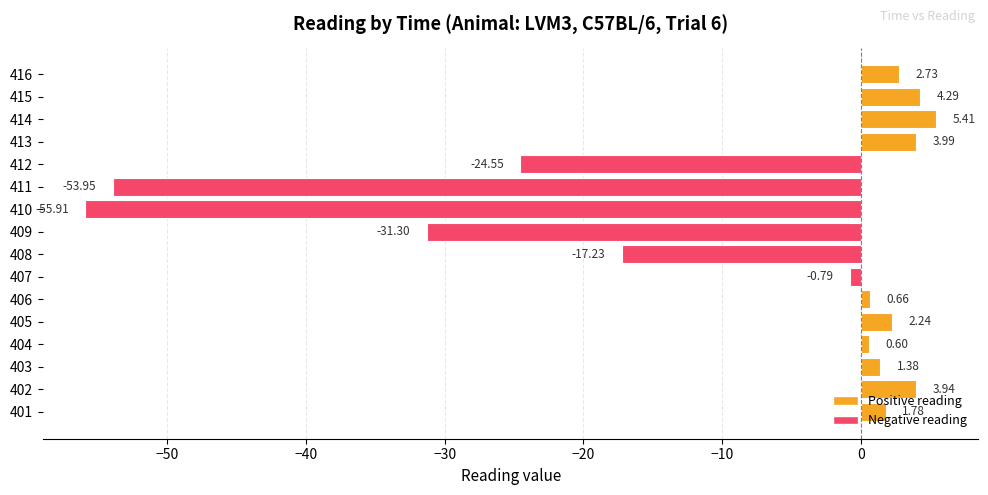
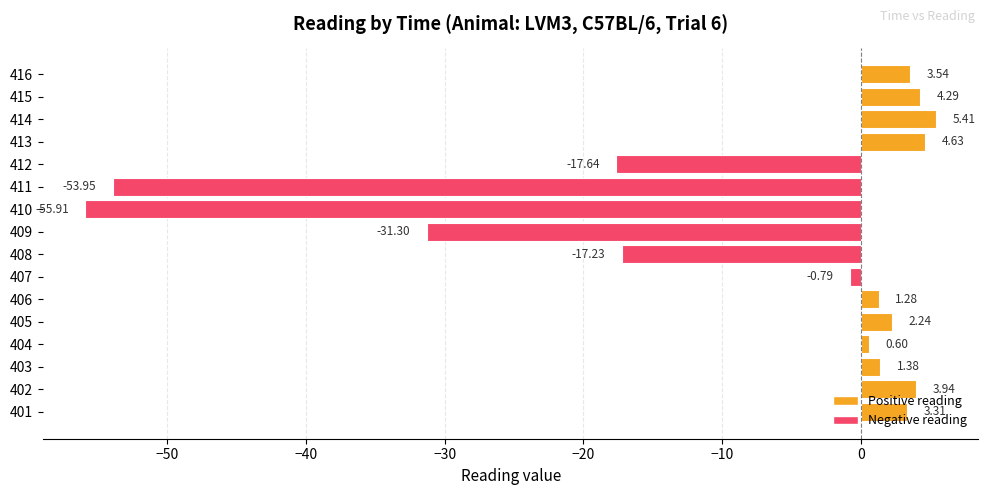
  {
-   "416": 2.73,
+   "416": 3.54,
    "415": 4.29,
    "414": 5.41,
-   "413": 3.99,
-   "412": -24.55,
+   "413": 4.63,
+   "412": -17.64,
    "411": -53.95,
    "410": -55.91,
    "409": -31.30,
    "408": -17.23,
    "407": -0.79,
-   "406": 0.66,
+   "406": 1.28,
    "405": 2.24,
    "404": 0.60,
    "403": 1.38,
    "402": 3.94,
-   "401": 1.78
+   "401": 3.31
  }
